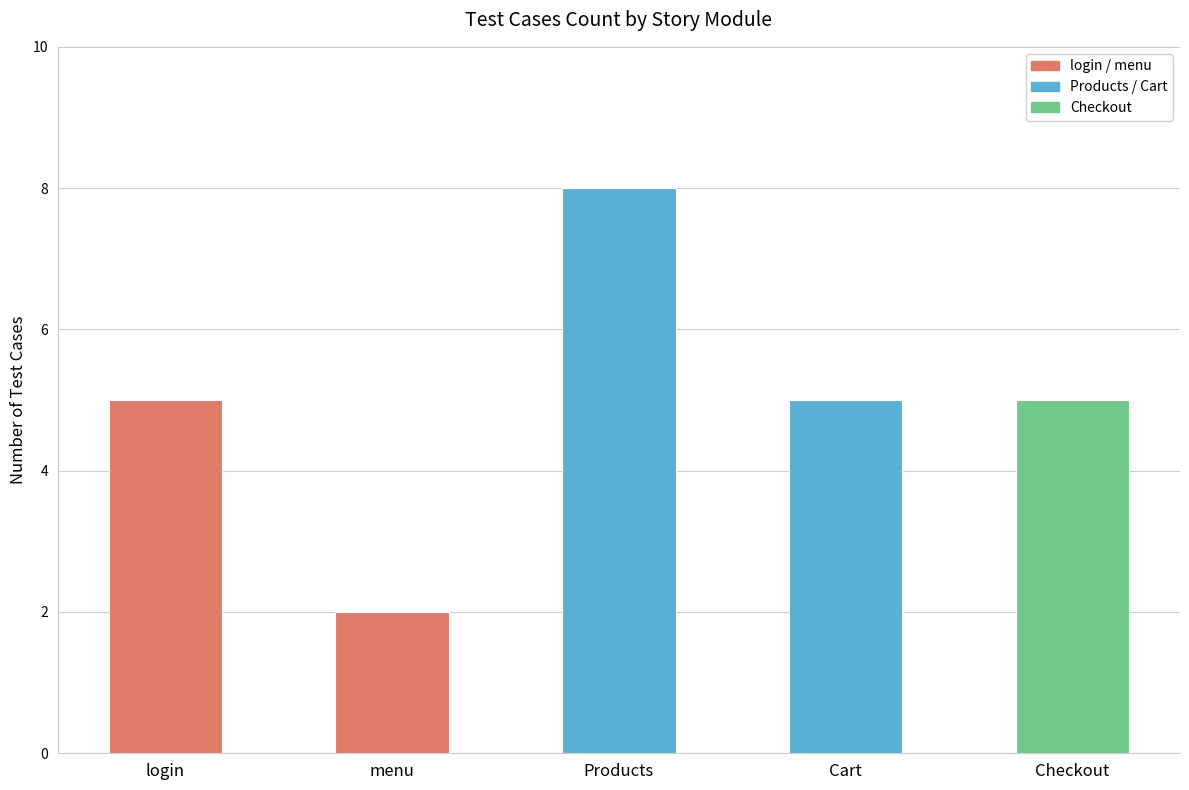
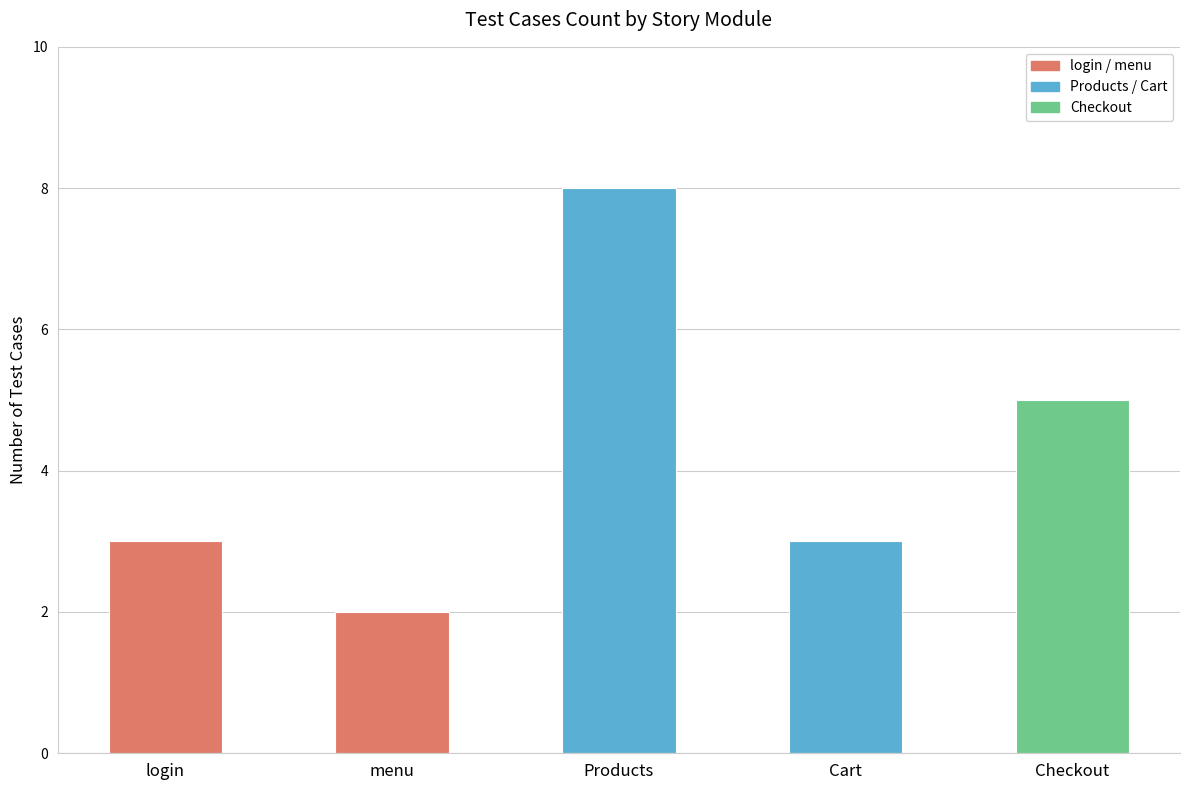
  {
-   "login": 5,
+   "login": 3,
    "menu": 2,
    "Products": 8,
-   "Cart": 5,
+   "Cart": 3,
    "Checkout": 5
  }
